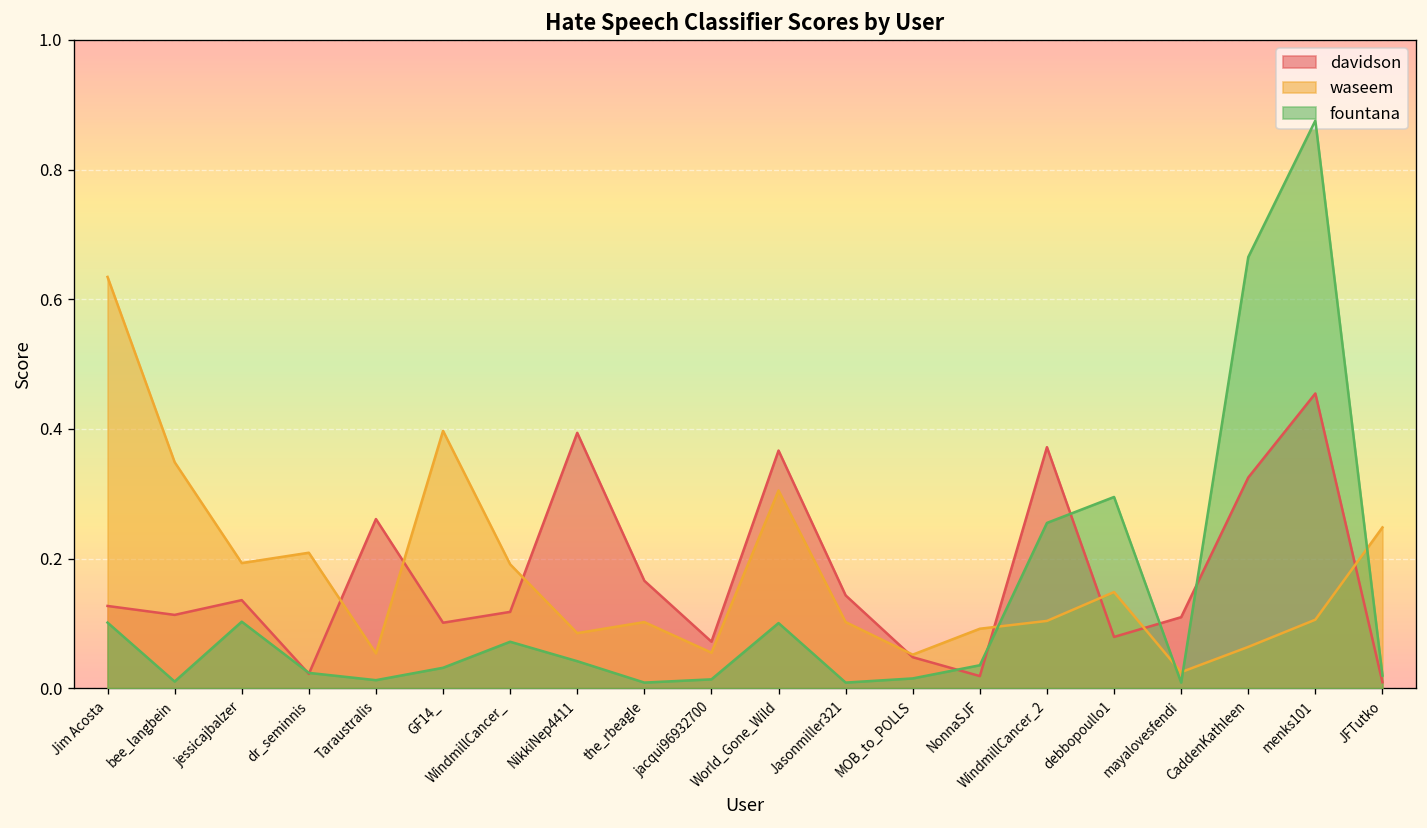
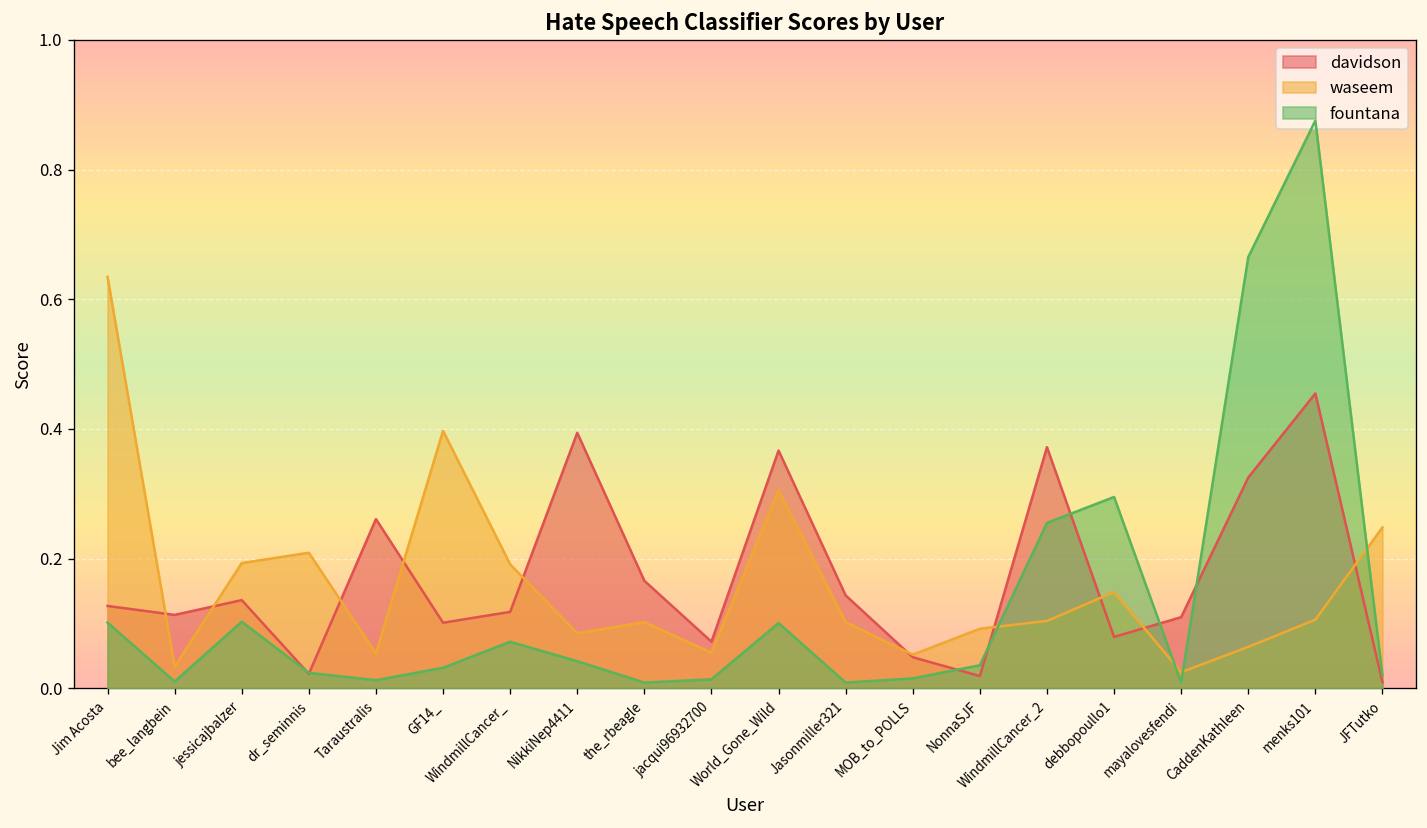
  {
    "davidson": {
      "Jim Acosta": 0.13,
      "bee_langbein": 0.11,
      "jessicajbalzer": 0.14,
      "Taraustralis": 0.26,
      "GF14_": 0.10,
      "WindmillCancer_": 0.12,
      "NikkiNep4411": 0.39,
      "the_rbeagle": 0.17,
      "jacqui96932700": 0.07,
      "World_Gone_Wild": 0.37,
      "Jasonmiller321": 0.14,
      "NonnaSJF": 0.02,
      "WindmillCancer_2": 0.37,
      "debbopoullo1": 0.08,
      "mayalovesfendi": 0.11,
      "CaddenKathleen": 0.33,
      "menks101": 0.45,
      "JFTutko": 0.01
    },
    "waseem": {
      "Jim Acosta": 0.63,
-     "bee_langbein": 0.35,
+     "bee_langbein": 0.03,
      "jessicajbalzer": 0.19,
      "dr_seminnis": 0.21,
      "Taraustralis": 0.05,
      "GF14_": 0.40,
      "WindmillCancer_": 0.19,
      "NikkiNep4411": 0.09,
      "the_rbeagle": 0.10,
      "jacqui96932700": 0.05,
      "World_Gone_Wild": 0.31,
      "Jasonmiller321": 0.10,
      "NonnaSJF": 0.09,
      "WindmillCancer_2": 0.10,
      "debbopoullo1": 0.15,
      "mayalovesfendi": 0.02,
      "CaddenKathleen": 0.06,
      "menks101": 0.11,
      "JFTutko": 0.25
    },
    "fountana": {
      "Jim Acosta": 0.10,
      "bee_langbein": 0.01,
      "jessicajbalzer": 0.10,
      "Taraustralis": 0.01,
      "GF14_": 0.03,
      "WindmillCancer_": 0.07,
      "NikkiNep4411": 0.04,
      "the_rbeagle": 0.01,
      "jacqui96932700": 0.01,
      "World_Gone_Wild": 0.10,
      "Jasonmiller321": 0.01,
      "MOB_to_POLLS": 0.02,
      "NonnaSJF": 0.04,
      "WindmillCancer_2": 0.26,
      "debbopoullo1": 0.30,
      "mayalovesfendi": 0.01,
      "CaddenKathleen": 0.67,
      "JFTutko": 0.02
    }
  }
